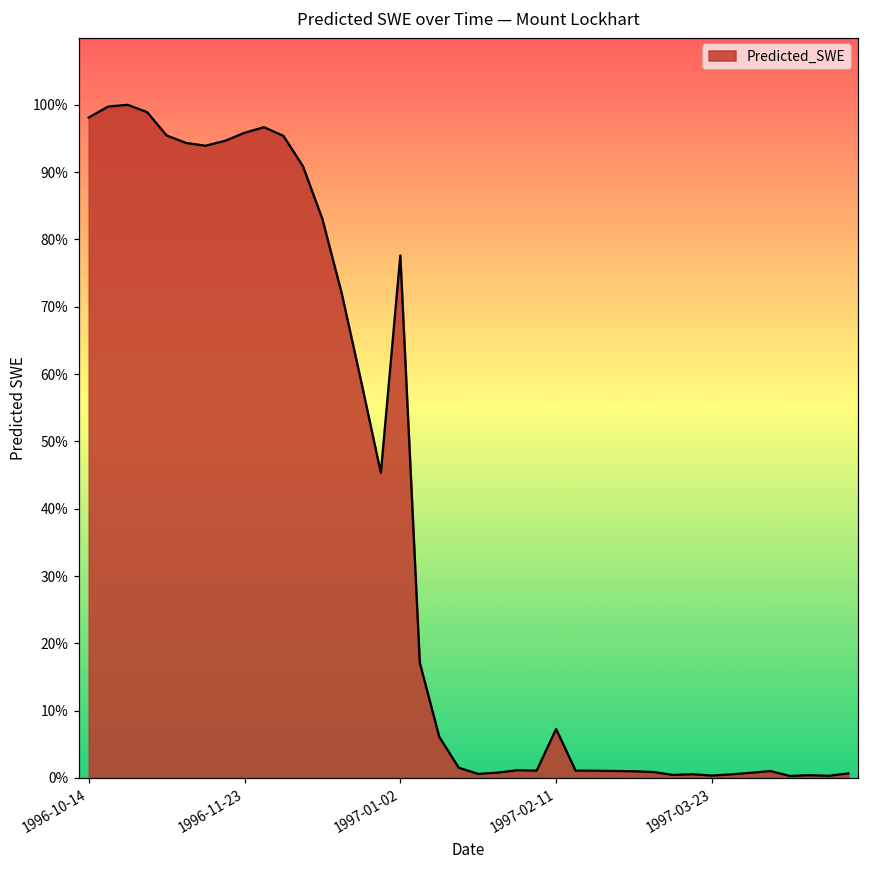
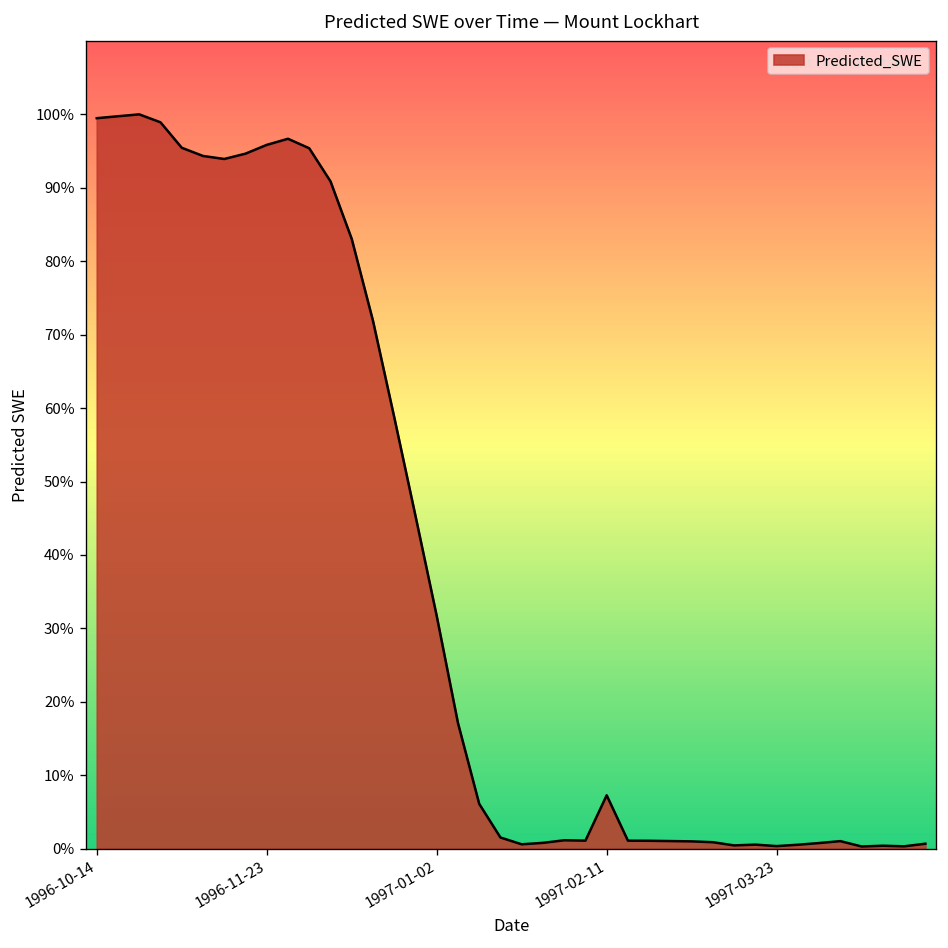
  {
-   "1996-10-14": "98%",
+   "1996-10-14": "99%",
    "1996-11-23": "96%",
-   "1997-01-02": "78%",
+   "1997-01-02": "32%",
    "1997-02-11": "7%",
    "1997-03-23": "0%"
  }
